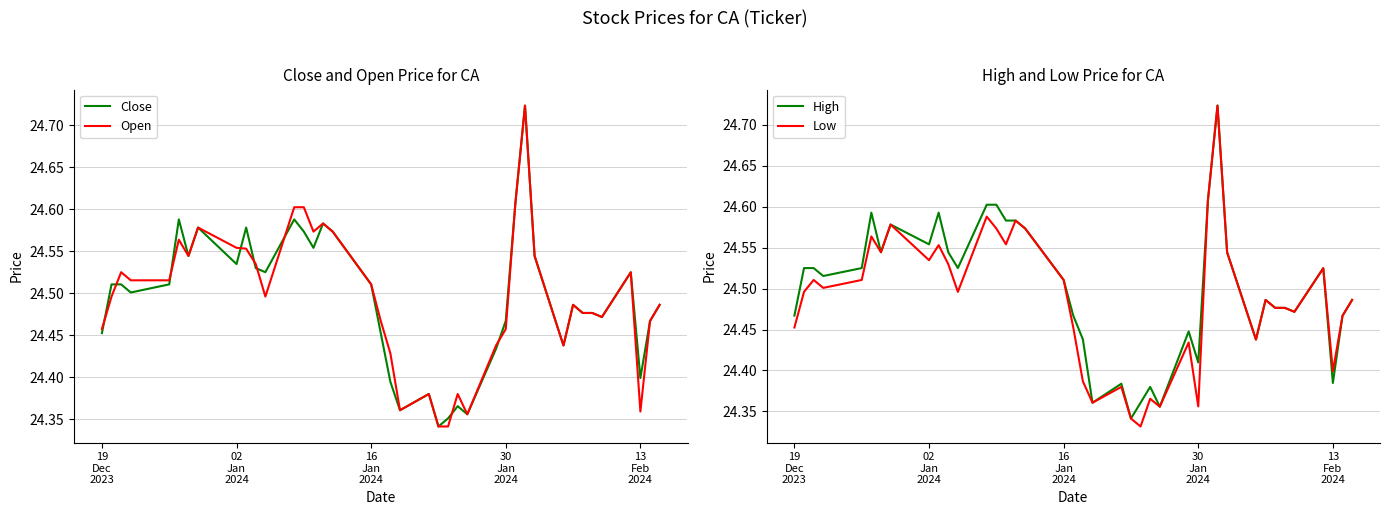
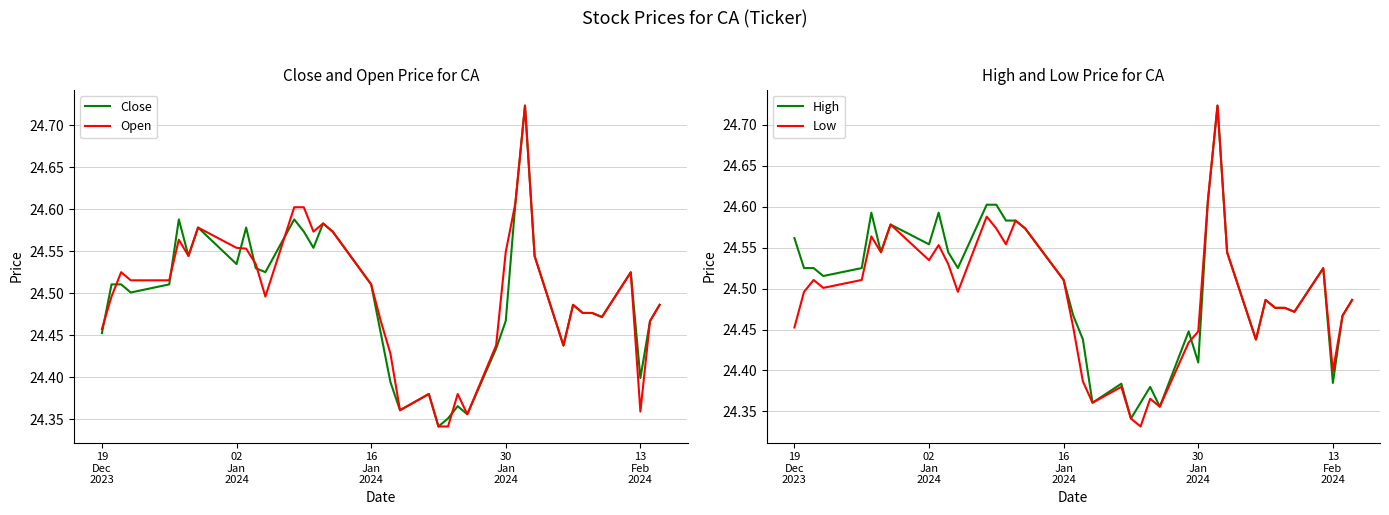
  {
    "Close and Open Price for CA": {
      "Close": {
        "19 Dec 2023": 24.45,
        "02 Jan 2024": 24.53,
        "30 Jan 2024": 24.47,
        "13 Feb 2024": 24.40
      },
      "Open": {
        "19 Dec 2023": 24.46,
        "02 Jan 2024": 24.55,
-       "30 Jan 2024": 24.46,
+       "30 Jan 2024": 24.55,
        "13 Feb 2024": 24.36
      }
    },
    "High and Low Price for CA": {
      "High": {
-       "19 Dec 2023": 24.47,
+       "19 Dec 2023": 24.56,
        "02 Jan 2024": 24.55,
        "30 Jan 2024": 24.41,
        "13 Feb 2024": 24.38
      },
      "Low": {
        "19 Dec 2023": 24.45,
        "02 Jan 2024": 24.53,
-       "30 Jan 2024": 24.36,
+       "30 Jan 2024": 24.45,
        "13 Feb 2024": 24.40
      }
    }
  }
